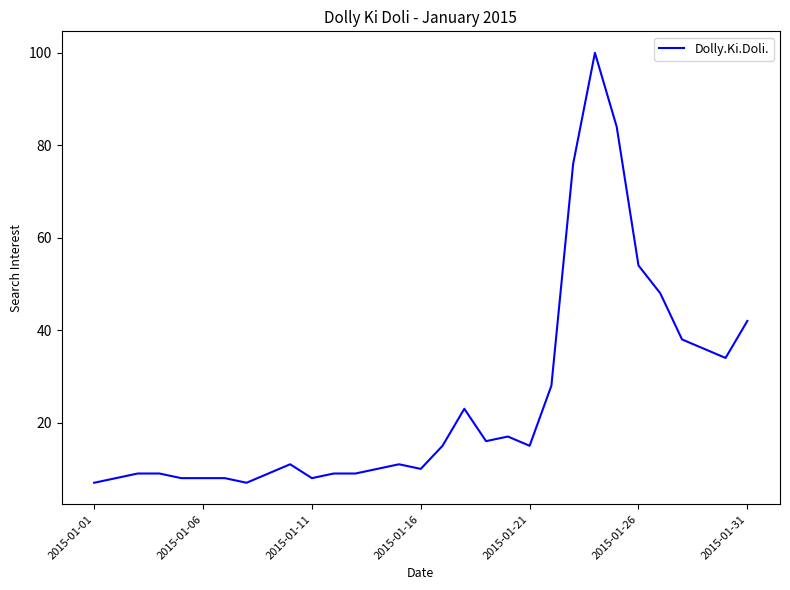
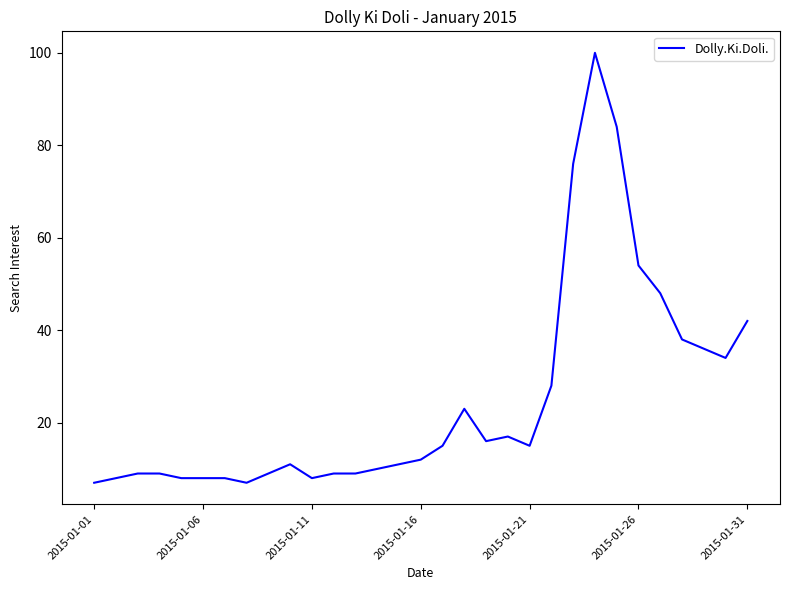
  {
    "2015-01-01": 7,
    "2015-01-06": 8,
    "2015-01-11": 8,
-   "2015-01-16": 10,
+   "2015-01-16": 12,
    "2015-01-21": 15,
    "2015-01-26": 54,
    "2015-01-31": 42
  }
